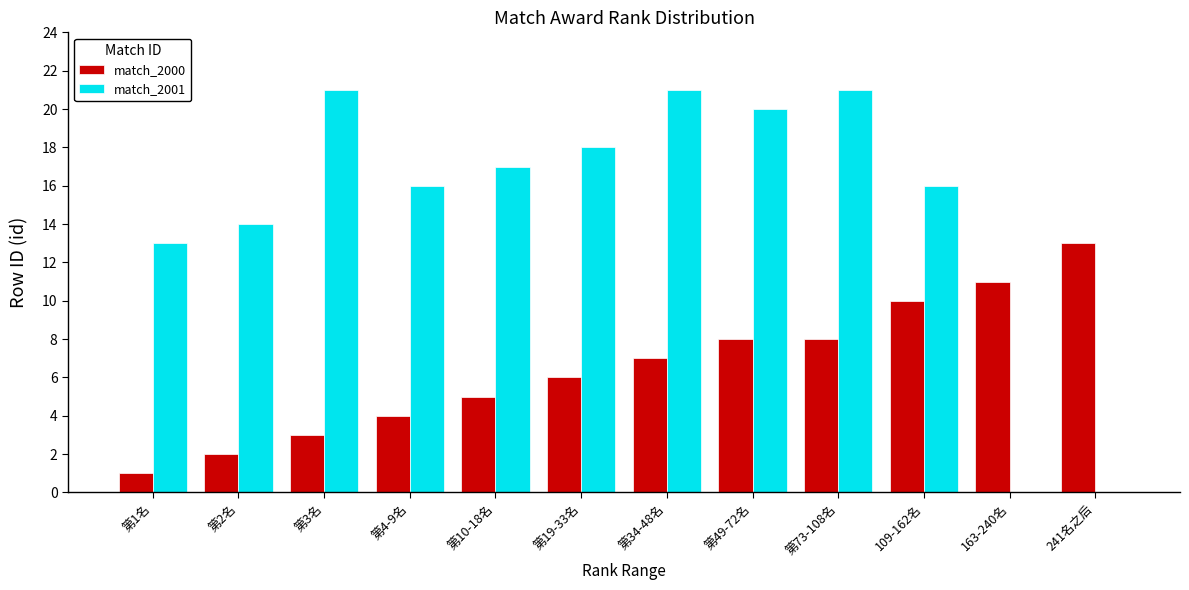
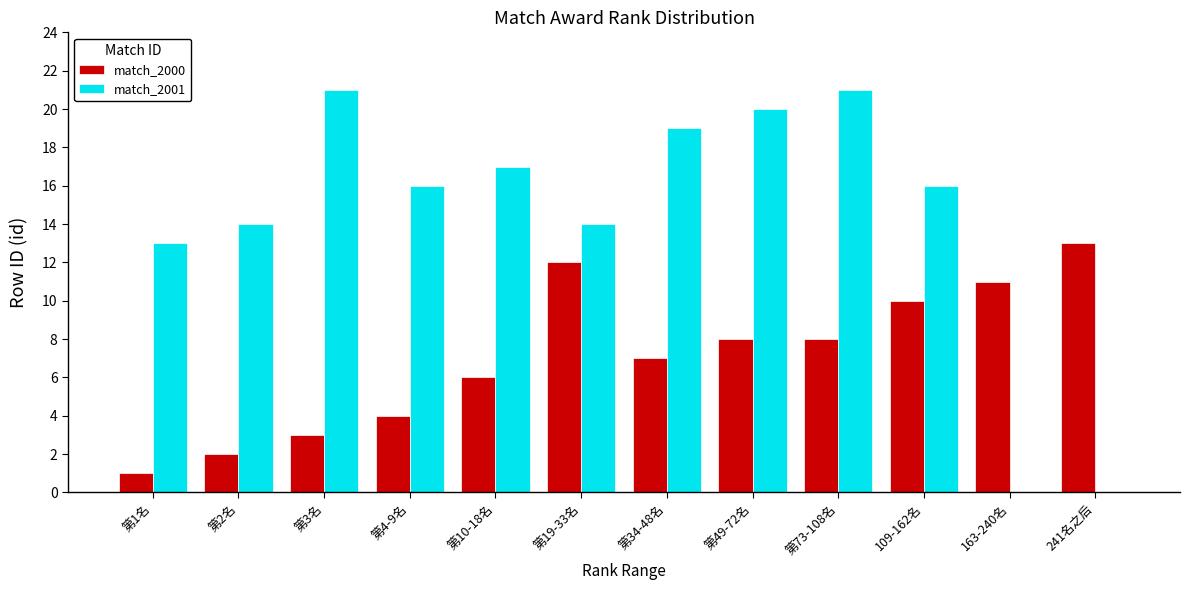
  {
    "match_2000": {
      "第1名": 1,
      "第2名": 2,
      "第3名": 3,
      "第4-9名": 4,
-     "第10-18名": 5,
-     "第19-33名": 6,
+     "第10-18名": 6,
+     "第19-33名": 12,
      "第34-48名": 7,
      "第49-72名": 8,
      "第73-108名": 8,
      "109-162名": 10,
      "163-240名": 11,
      "241名之后": 13
    },
    "match_2001": {
      "第1名": 13,
      "第2名": 14,
      "第3名": 21,
      "第4-9名": 16,
      "第10-18名": 17,
-     "第19-33名": 18,
-     "第34-48名": 21,
+     "第19-33名": 14,
+     "第34-48名": 19,
      "第49-72名": 20,
      "第73-108名": 21,
      "109-162名": 16,
      "163-240名": 0,
      "241名之后": 0
    }
  }
